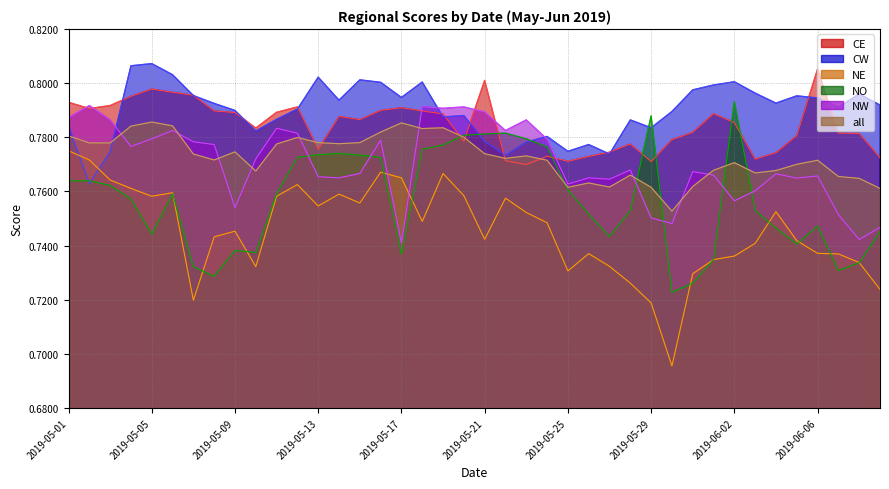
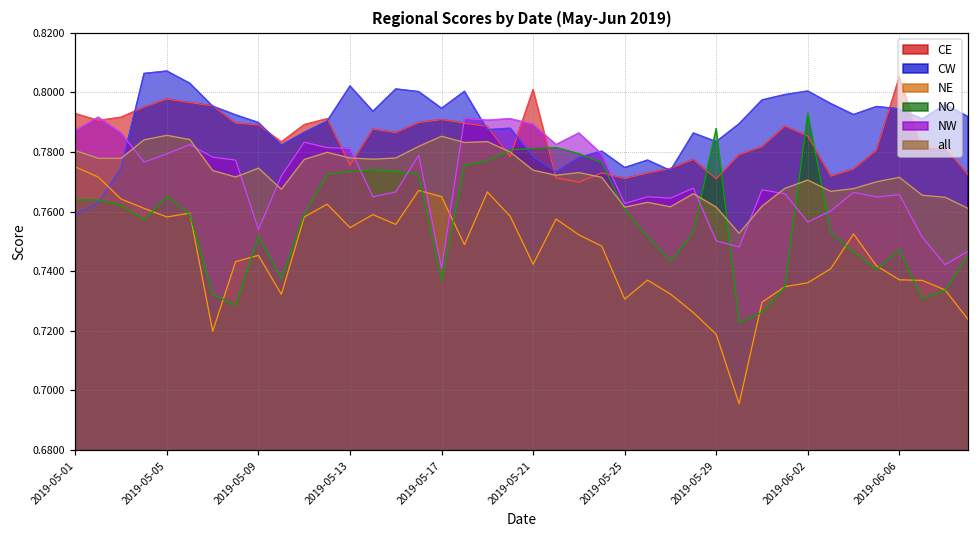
  {
    "CE": {
      "2019-05-01": 0.793,
      "2019-05-05": 0.798,
      "2019-05-13": 0.776,
      "2019-05-17": 0.791,
      "2019-05-21": 0.801,
      "2019-05-25": 0.771,
      "2019-05-29": 0.771,
      "2019-06-02": 0.785
    },
    "CW": {
-     "2019-05-01": 0.784,
+     "2019-05-01": 0.759,
      "2019-05-05": 0.807,
      "2019-05-13": 0.802,
      "2019-05-17": 0.795,
      "2019-05-21": 0.779,
      "2019-05-25": 0.775,
      "2019-05-29": 0.784,
      "2019-06-02": 0.801
    },
    "NO": {
      "2019-05-01": 0.764,
-     "2019-05-05": 0.744,
-     "2019-05-09": 0.738,
+     "2019-05-05": 0.765,
+     "2019-05-09": 0.752,
      "2019-05-13": 0.774,
      "2019-05-17": 0.737,
      "2019-05-21": 0.781,
      "2019-05-29": 0.788,
      "2019-06-02": 0.793,
      "2019-06-06": 0.747
    },
    "NW": {
      "2019-05-01": 0.787,
      "2019-05-05": 0.779,
      "2019-05-09": 0.754,
-     "2019-05-13": 0.765,
+     "2019-05-13": 0.781,
      "2019-05-17": 0.741,
      "2019-05-21": 0.789,
      "2019-05-25": 0.763,
      "2019-05-29": 0.750,
      "2019-06-02": 0.757,
      "2019-06-06": 0.766
    }
  }
